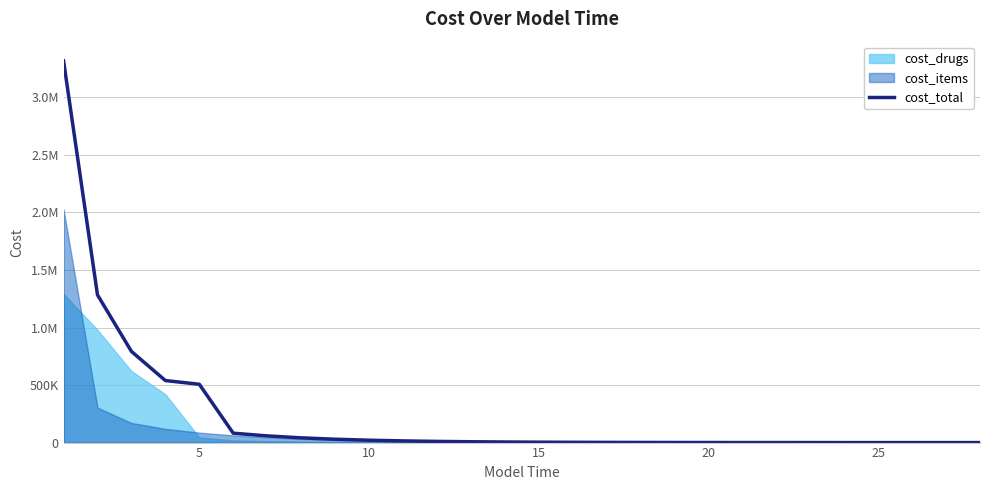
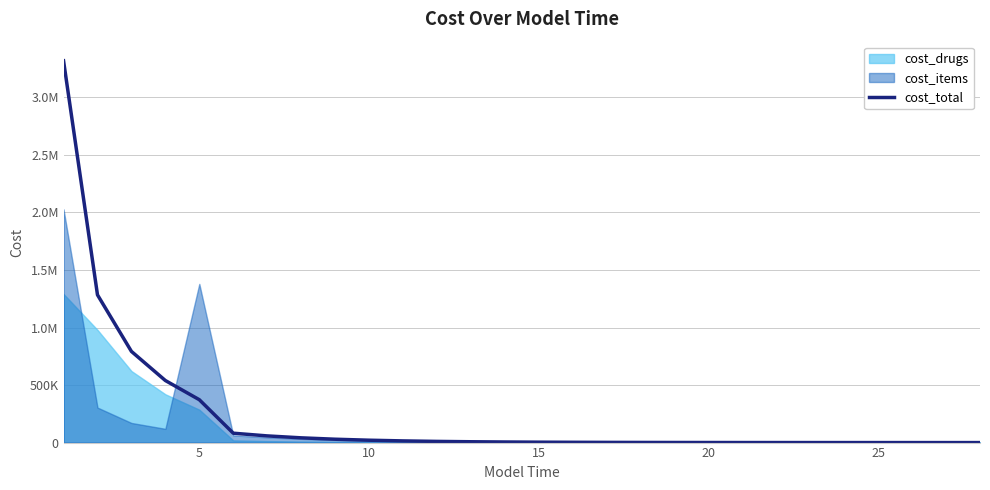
  {
    "cost_total": {
-     "5": 510000
+     "5": 370000
    },
    "cost_drugs": {
-     "5": 50000
+     "5": 290000
    },
    "cost_items": {
-     "5": 90000
+     "5": 1380000
    }
  }
